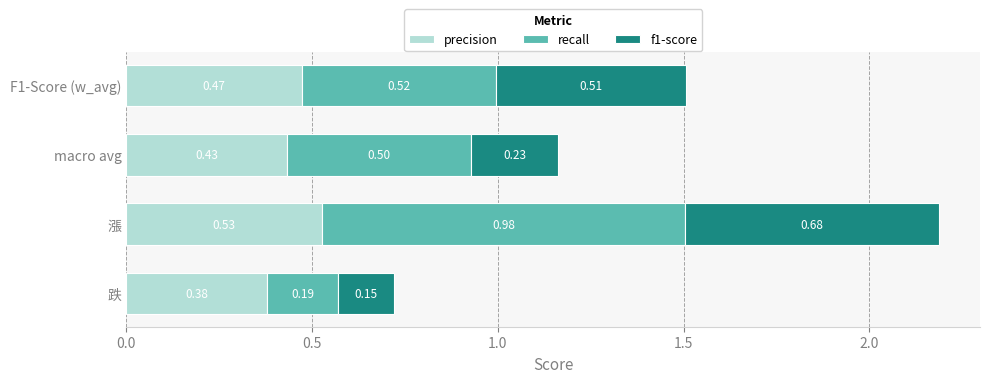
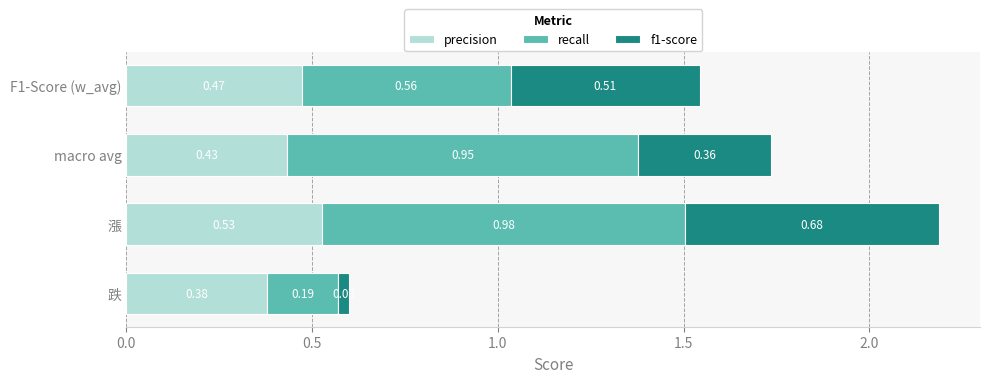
  {
    "precision": {
      "F1-Score (w_avg)": 0.47,
      "macro avg": 0.43,
      "漲": 0.53,
      "跌": 0.38
    },
    "recall": {
-     "F1-Score (w_avg)": 0.52,
-     "macro avg": 0.50,
+     "F1-Score (w_avg)": 0.56,
+     "macro avg": 0.95,
      "漲": 0.98,
      "跌": 0.19
    },
    "f1-score": {
      "F1-Score (w_avg)": 0.51,
-     "macro avg": 0.23,
+     "macro avg": 0.36,
      "漲": 0.68,
-     "跌": 0.15
+     "跌": 0.03
    }
  }
